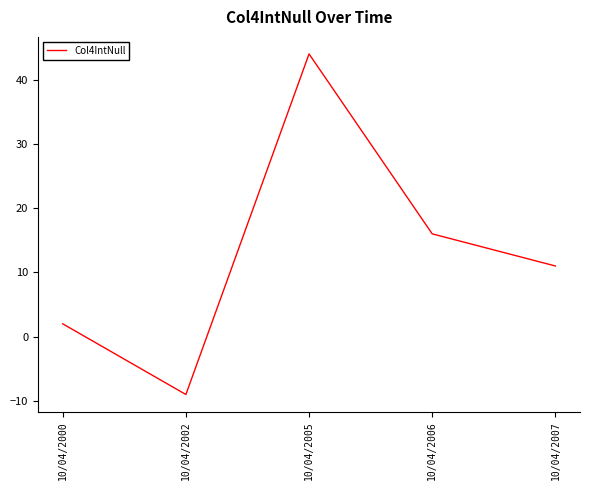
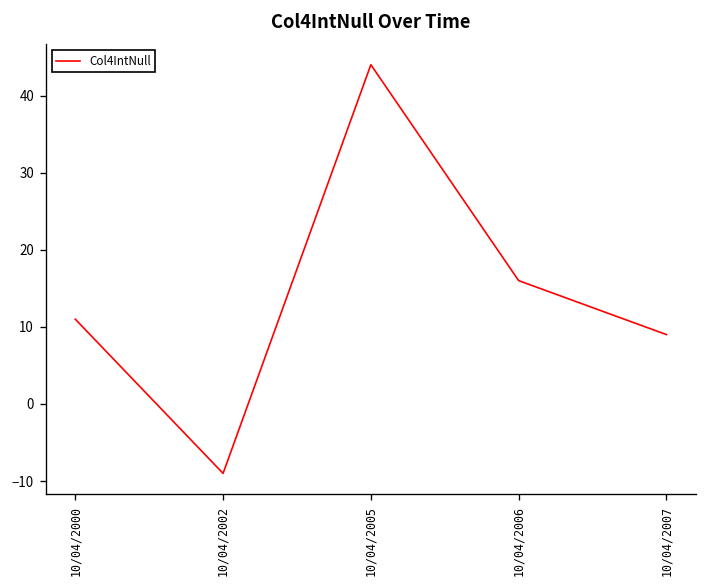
  {
-   "10/04/2000": 2,
+   "10/04/2000": 11,
    "10/04/2002": -9,
    "10/04/2005": 44,
    "10/04/2006": 16,
-   "10/04/2007": 11
+   "10/04/2007": 9
  }
